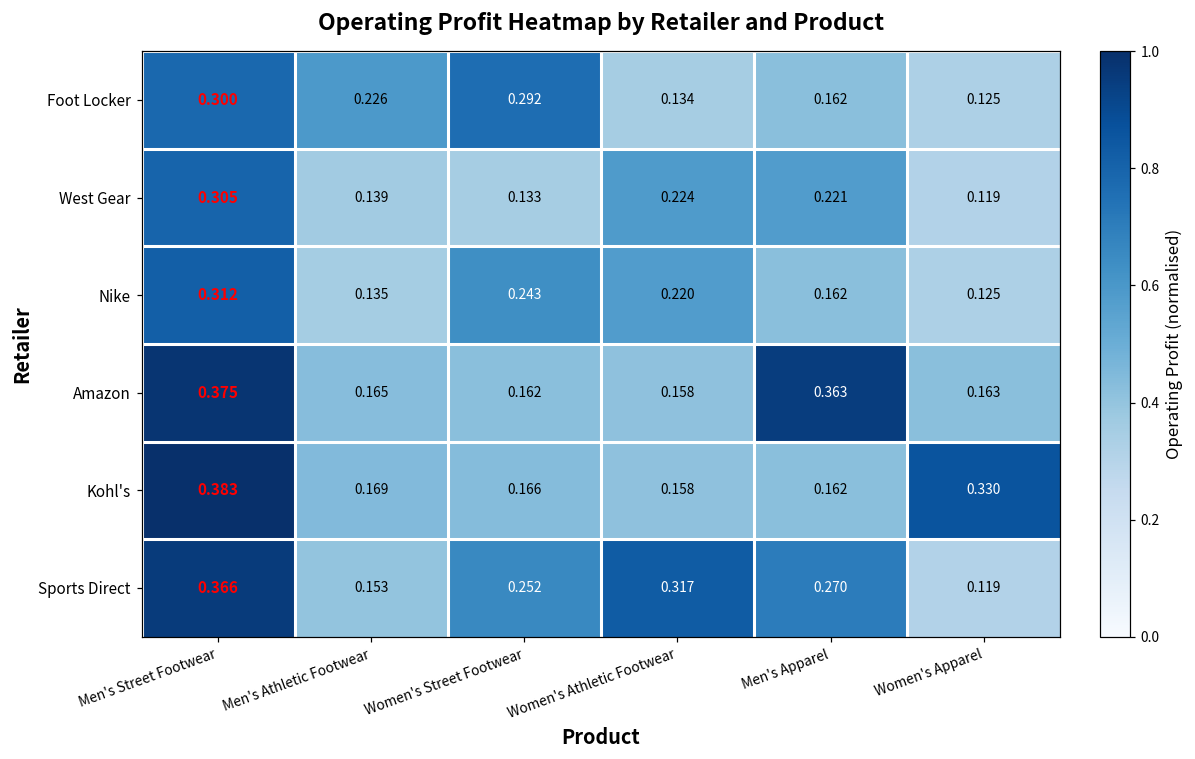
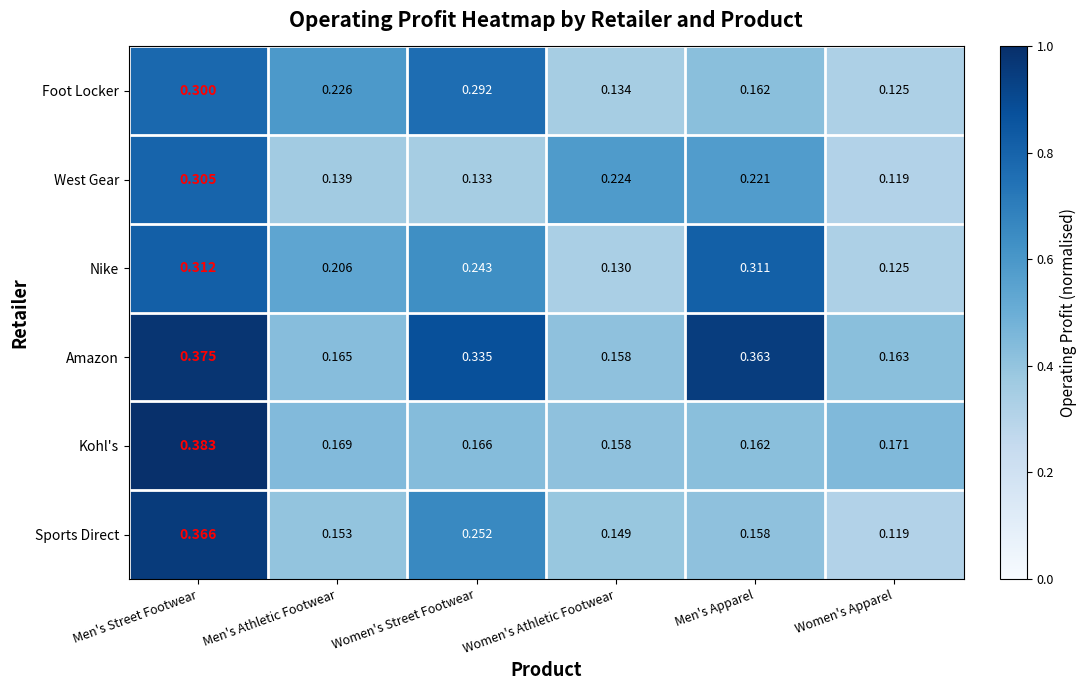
  {
    "Foot Locker": {
      "Men's Street Footwear": 0.300,
      "Men's Athletic Footwear": 0.226,
      "Women's Street Footwear": 0.292,
      "Women's Athletic Footwear": 0.134,
      "Men's Apparel": 0.162,
      "Women's Apparel": 0.125
    },
    "West Gear": {
      "Men's Street Footwear": 0.305,
      "Men's Athletic Footwear": 0.139,
      "Women's Street Footwear": 0.133,
      "Women's Athletic Footwear": 0.224,
      "Men's Apparel": 0.221,
      "Women's Apparel": 0.119
    },
    "Nike": {
      "Men's Street Footwear": 0.312,
-     "Men's Athletic Footwear": 0.135,
+     "Men's Athletic Footwear": 0.206,
      "Women's Street Footwear": 0.243,
-     "Women's Athletic Footwear": 0.220,
-     "Men's Apparel": 0.162,
+     "Women's Athletic Footwear": 0.130,
+     "Men's Apparel": 0.311,
      "Women's Apparel": 0.125
    },
    "Amazon": {
      "Men's Street Footwear": 0.375,
      "Men's Athletic Footwear": 0.165,
-     "Women's Street Footwear": 0.162,
+     "Women's Street Footwear": 0.335,
      "Women's Athletic Footwear": 0.158,
      "Men's Apparel": 0.363,
      "Women's Apparel": 0.163
    },
    "Kohl's": {
      "Men's Street Footwear": 0.383,
      "Men's Athletic Footwear": 0.169,
      "Women's Street Footwear": 0.166,
      "Women's Athletic Footwear": 0.158,
      "Men's Apparel": 0.162,
-     "Women's Apparel": 0.330
+     "Women's Apparel": 0.171
    },
    "Sports Direct": {
      "Men's Street Footwear": 0.366,
      "Men's Athletic Footwear": 0.153,
      "Women's Street Footwear": 0.252,
-     "Women's Athletic Footwear": 0.317,
-     "Men's Apparel": 0.270,
+     "Women's Athletic Footwear": 0.149,
+     "Men's Apparel": 0.158,
      "Women's Apparel": 0.119
    }
  }
